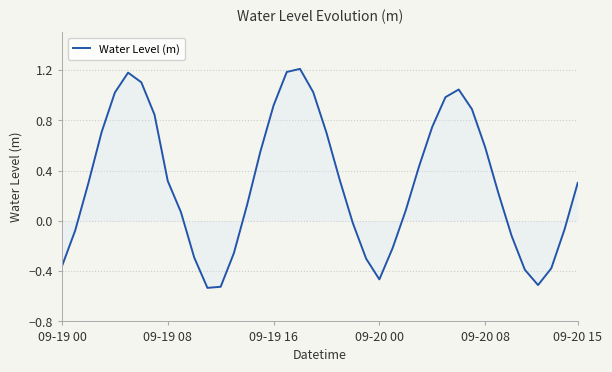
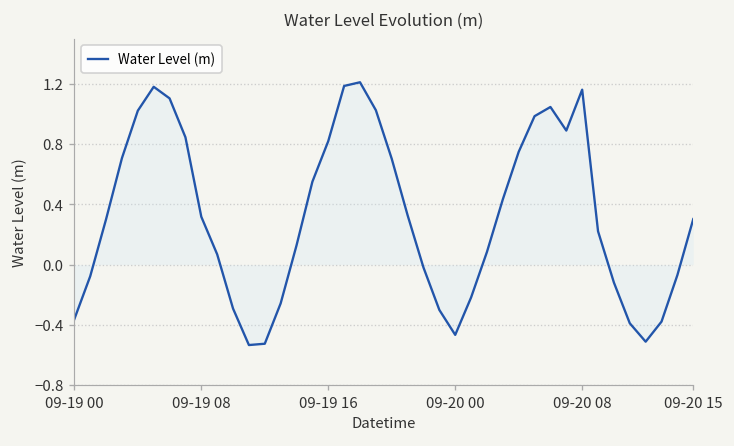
  {
    "Water Level (m)": {
      "09-19 00": -0.36,
-     "09-19 16": 0.92,
+     "09-19 16": 0.82,
      "09-20 00": -0.47,
-     "09-20 08": 0.59
+     "09-20 08": 1.16
    }
  }
